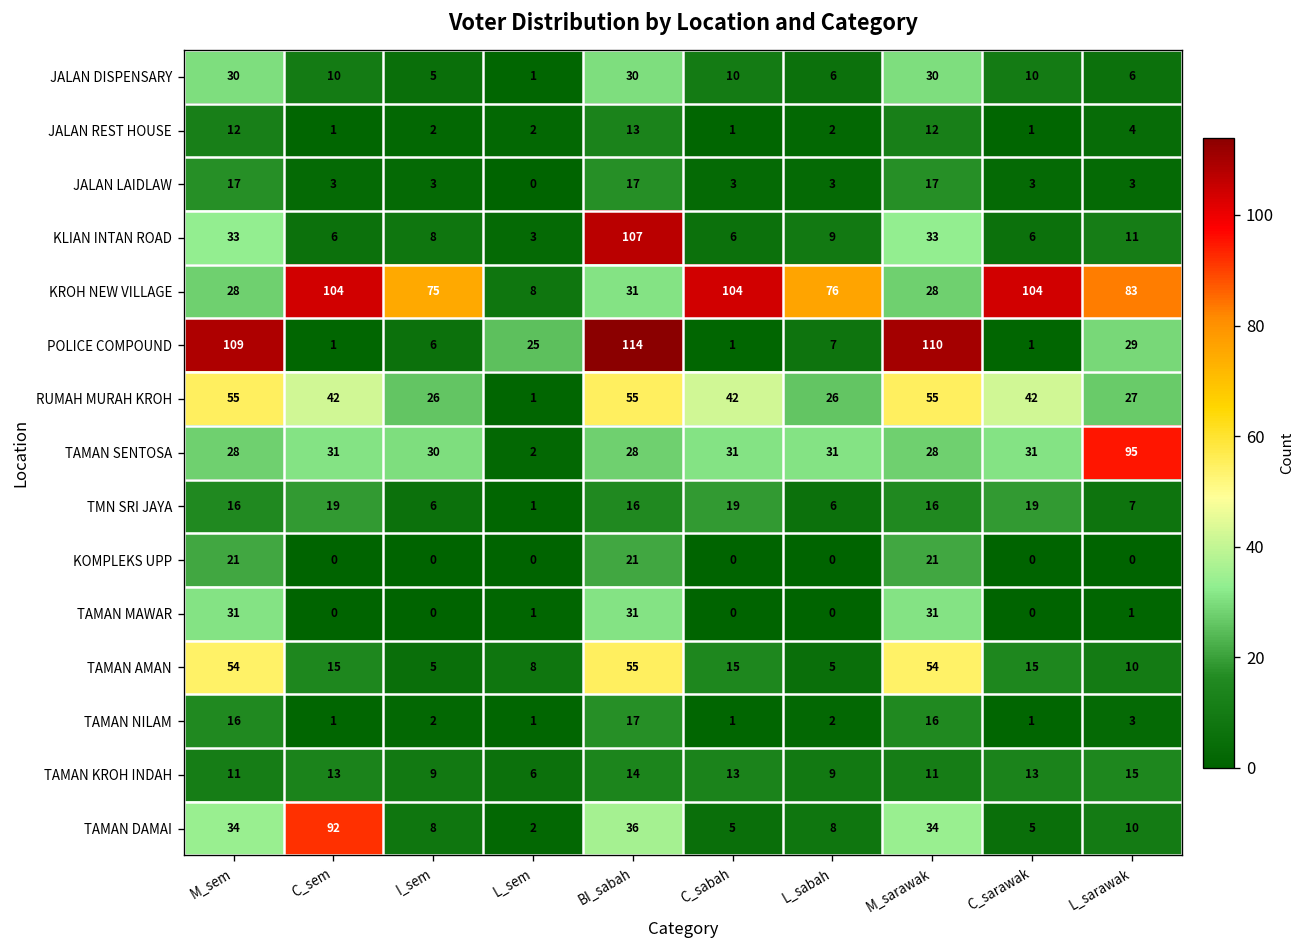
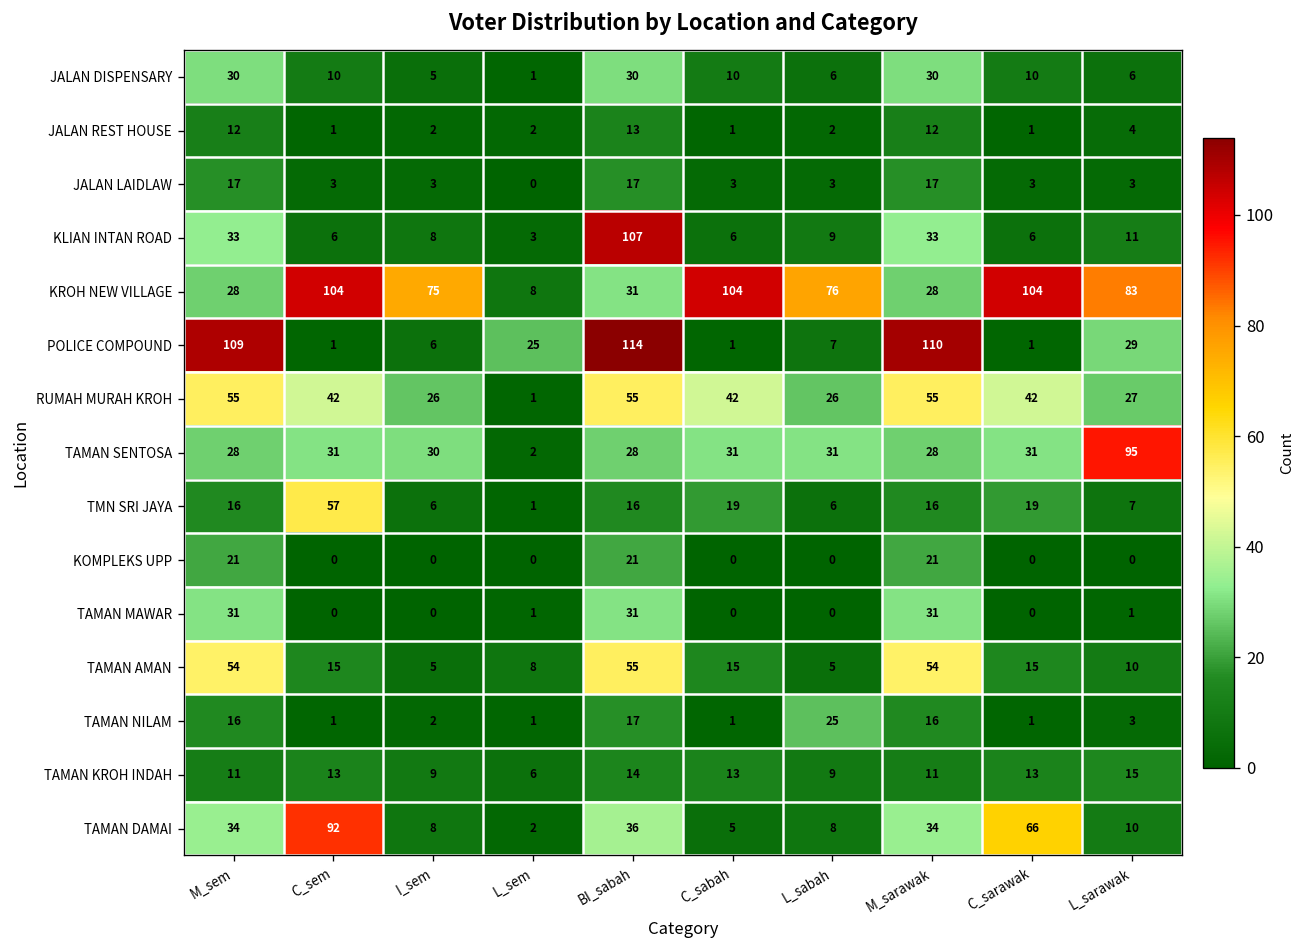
  {
    "JALAN DISPENSARY": {
      "M_sem": 30,
      "C_sem": 10,
      "I_sem": 5,
      "L_sem": 1,
      "BI_sabah": 30,
      "C_sabah": 10,
      "L_sabah": 6,
      "M_sarawak": 30,
      "C_sarawak": 10,
      "L_sarawak": 6
    },
    "JALAN REST HOUSE": {
      "M_sem": 12,
      "C_sem": 1,
      "I_sem": 2,
      "L_sem": 2,
      "BI_sabah": 13,
      "C_sabah": 1,
      "L_sabah": 2,
      "M_sarawak": 12,
      "C_sarawak": 1,
      "L_sarawak": 4
    },
    "JALAN LAIDLAW": {
      "M_sem": 17,
      "C_sem": 3,
      "I_sem": 3,
      "L_sem": 0,
      "BI_sabah": 17,
      "C_sabah": 3,
      "L_sabah": 3,
      "M_sarawak": 17,
      "C_sarawak": 3,
      "L_sarawak": 3
    },
    "KLIAN INTAN ROAD": {
      "M_sem": 33,
      "C_sem": 6,
      "I_sem": 8,
      "L_sem": 3,
      "BI_sabah": 107,
      "C_sabah": 6,
      "L_sabah": 9,
      "M_sarawak": 33,
      "C_sarawak": 6,
      "L_sarawak": 11
    },
    "KROH NEW VILLAGE": {
      "M_sem": 28,
      "C_sem": 104,
      "I_sem": 75,
      "L_sem": 8,
      "BI_sabah": 31,
      "C_sabah": 104,
      "L_sabah": 76,
      "M_sarawak": 28,
      "C_sarawak": 104,
      "L_sarawak": 83
    },
    "POLICE COMPOUND": {
      "M_sem": 109,
      "C_sem": 1,
      "I_sem": 6,
      "L_sem": 25,
      "BI_sabah": 114,
      "C_sabah": 1,
      "L_sabah": 7,
      "M_sarawak": 110,
      "C_sarawak": 1,
      "L_sarawak": 29
    },
    "RUMAH MURAH KROH": {
      "M_sem": 55,
      "C_sem": 42,
      "I_sem": 26,
      "L_sem": 1,
      "BI_sabah": 55,
      "C_sabah": 42,
      "L_sabah": 26,
      "M_sarawak": 55,
      "C_sarawak": 42,
      "L_sarawak": 27
    },
    "TAMAN SENTOSA": {
      "M_sem": 28,
      "C_sem": 31,
      "I_sem": 30,
      "L_sem": 2,
      "BI_sabah": 28,
      "C_sabah": 31,
      "L_sabah": 31,
      "M_sarawak": 28,
      "C_sarawak": 31,
      "L_sarawak": 95
    },
    "TMN SRI JAYA": {
      "M_sem": 16,
-     "C_sem": 19,
+     "C_sem": 57,
      "I_sem": 6,
      "L_sem": 1,
      "BI_sabah": 16,
      "C_sabah": 19,
      "L_sabah": 6,
      "M_sarawak": 16,
      "C_sarawak": 19,
      "L_sarawak": 7
    },
    "KOMPLEKS UPP": {
      "M_sem": 21,
      "C_sem": 0,
      "I_sem": 0,
      "L_sem": 0,
      "BI_sabah": 21,
      "C_sabah": 0,
      "L_sabah": 0,
      "M_sarawak": 21,
      "C_sarawak": 0,
      "L_sarawak": 0
    },
    "TAMAN MAWAR": {
      "M_sem": 31,
      "C_sem": 0,
      "I_sem": 0,
      "L_sem": 1,
      "BI_sabah": 31,
      "C_sabah": 0,
      "L_sabah": 0,
      "M_sarawak": 31,
      "C_sarawak": 0,
      "L_sarawak": 1
    },
    "TAMAN AMAN": {
      "M_sem": 54,
      "C_sem": 15,
      "I_sem": 5,
      "L_sem": 8,
      "BI_sabah": 55,
      "C_sabah": 15,
      "L_sabah": 5,
      "M_sarawak": 54,
      "C_sarawak": 15,
      "L_sarawak": 10
    },
    "TAMAN NILAM": {
      "M_sem": 16,
      "C_sem": 1,
      "I_sem": 2,
      "L_sem": 1,
      "BI_sabah": 17,
      "C_sabah": 1,
-     "L_sabah": 2,
+     "L_sabah": 25,
      "M_sarawak": 16,
      "C_sarawak": 1,
      "L_sarawak": 3
    },
    "TAMAN KROH INDAH": {
      "M_sem": 11,
      "C_sem": 13,
      "I_sem": 9,
      "L_sem": 6,
      "BI_sabah": 14,
      "C_sabah": 13,
      "L_sabah": 9,
      "M_sarawak": 11,
      "C_sarawak": 13,
      "L_sarawak": 15
    },
    "TAMAN DAMAI": {
      "M_sem": 34,
      "C_sem": 92,
      "I_sem": 8,
      "L_sem": 2,
      "BI_sabah": 36,
      "C_sabah": 5,
      "L_sabah": 8,
      "M_sarawak": 34,
-     "C_sarawak": 5,
+     "C_sarawak": 66,
      "L_sarawak": 10
    }
  }
